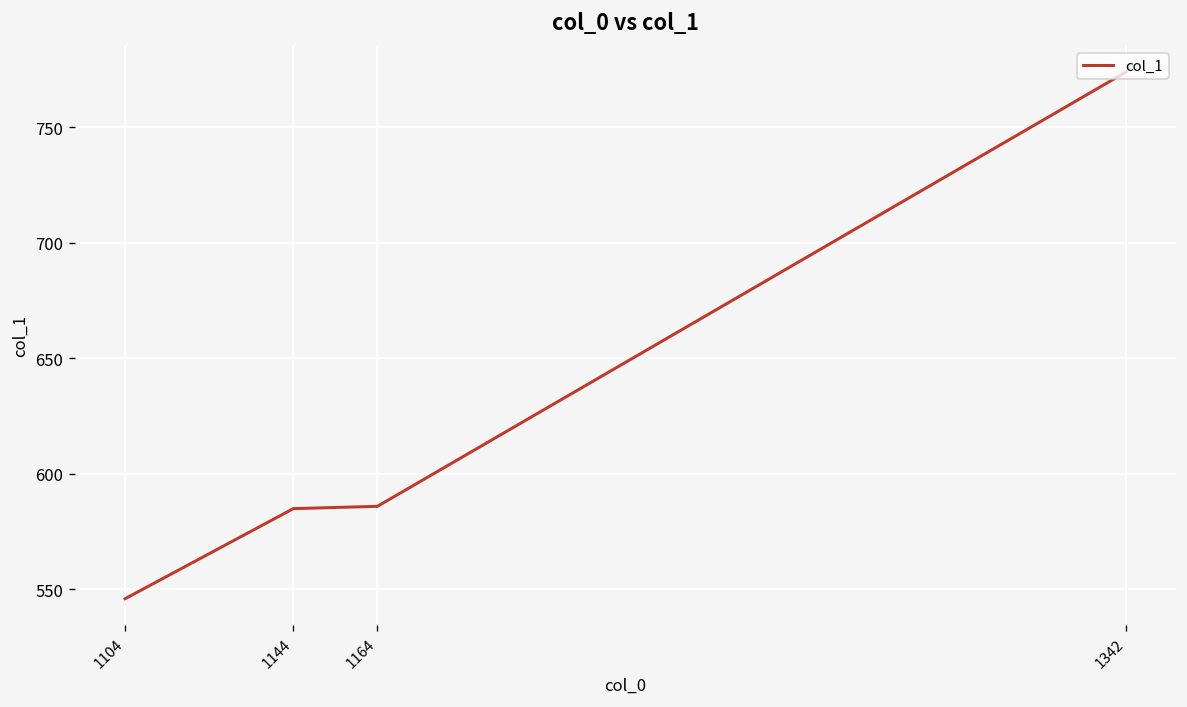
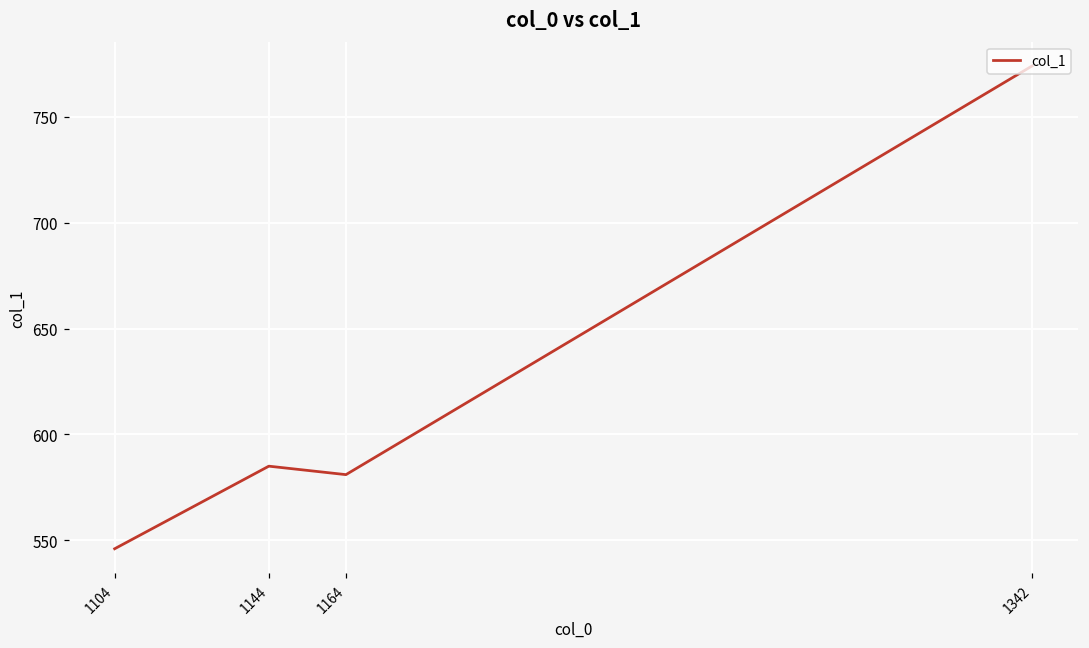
  {
    "1104": 546,
    "1144": 585,
-   "1164": 586
+   "1164": 581
  }
